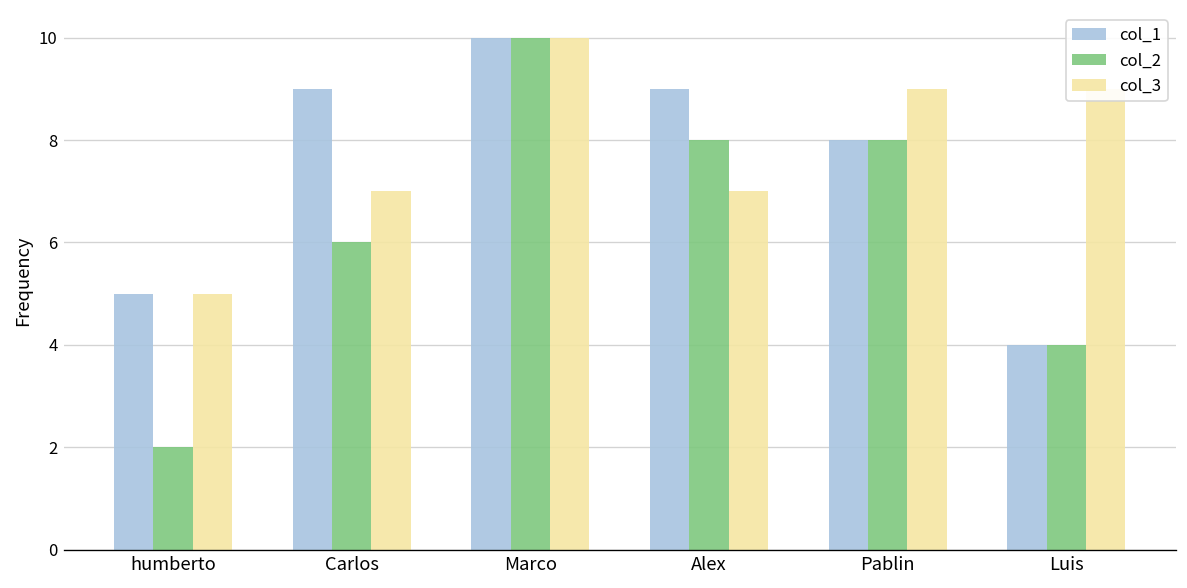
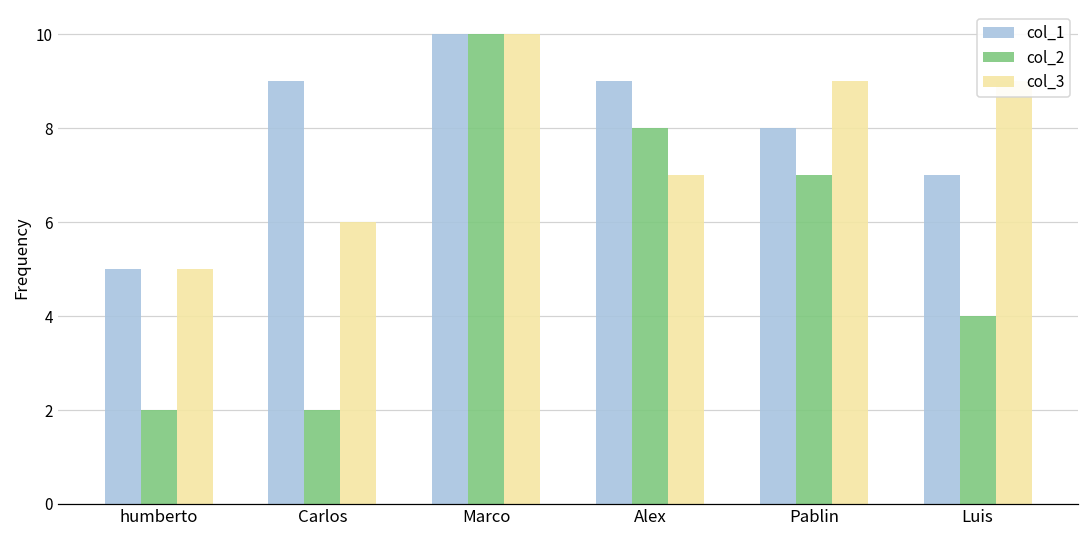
  {
    "col_1": {
      "humberto": 5,
      "Carlos": 9,
      "Marco": 10,
      "Alex": 9,
      "Pablin": 8,
-     "Luis": 4
+     "Luis": 7
    },
    "col_2": {
      "humberto": 2,
-     "Carlos": 6,
+     "Carlos": 2,
      "Marco": 10,
      "Alex": 8,
-     "Pablin": 8,
+     "Pablin": 7,
      "Luis": 4
    },
    "col_3": {
      "humberto": 5,
-     "Carlos": 7,
+     "Carlos": 6,
      "Marco": 10,
      "Alex": 7,
      "Pablin": 9
    }
  }
